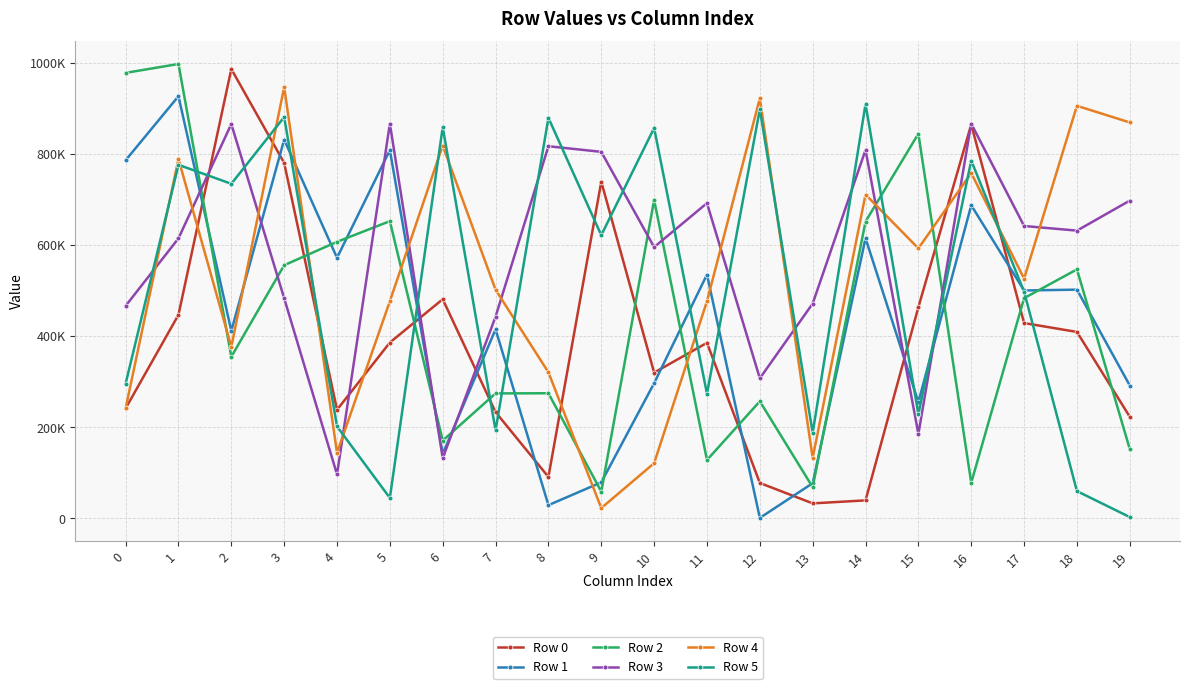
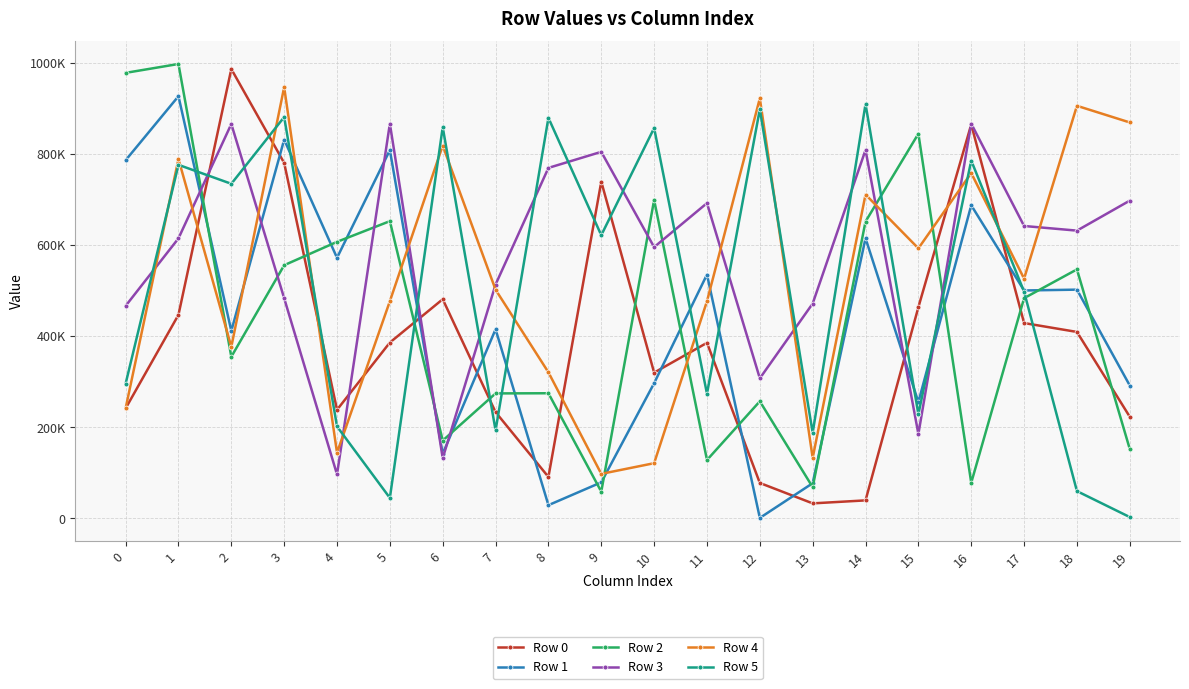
  {
    "Row 0": {
      "1": 450000,
      "2": 990000,
      "3": 780000,
      "4": 240000,
      "5": 390000,
      "6": 480000,
      "7": 230000,
      "8": 90000,
      "9": 740000,
      "10": 320000,
      "11": 390000,
      "12": 80000,
      "13": 30000,
      "14": 40000,
      "15": 460000,
      "17": 430000,
      "18": 410000,
      "19": 220000
    },
    "Row 1": {
      "0": 790000,
      "1": 930000,
      "2": 410000,
      "3": 830000,
      "4": 570000,
      "5": 810000,
      "6": 140000,
      "7": 410000,
      "8": 30000,
      "9": 80000,
      "10": 300000,
      "11": 530000,
      "12": 0,
      "13": 80000,
      "14": 610000,
      "15": 260000,
      "16": 690000,
      "18": 500000,
      "19": 290000
    },
    "Row 3": {
      "0": 470000,
      "1": 610000,
      "2": 870000,
      "3": 480000,
      "4": 100000,
      "5": 870000,
      "6": 130000,
-     "7": 440000,
-     "8": 820000,
+     "7": 510000,
+     "8": 770000,
      "9": 800000,
      "10": 600000,
      "11": 690000,
      "12": 310000,
      "13": 470000,
      "14": 810000,
      "15": 190000,
      "17": 640000,
      "18": 630000,
      "19": 700000
    },
    "Row 4": {
      "1": 790000,
      "2": 380000,
      "3": 950000,
      "4": 140000,
      "5": 480000,
      "6": 820000,
      "7": 500000,
      "8": 320000,
-     "9": 20000,
+     "9": 100000,
      "10": 120000,
      "11": 480000,
      "12": 920000,
      "13": 130000,
      "14": 710000,
      "15": 590000,
      "16": 760000,
      "17": 530000,
      "18": 910000,
      "19": 870000
    }
  }
